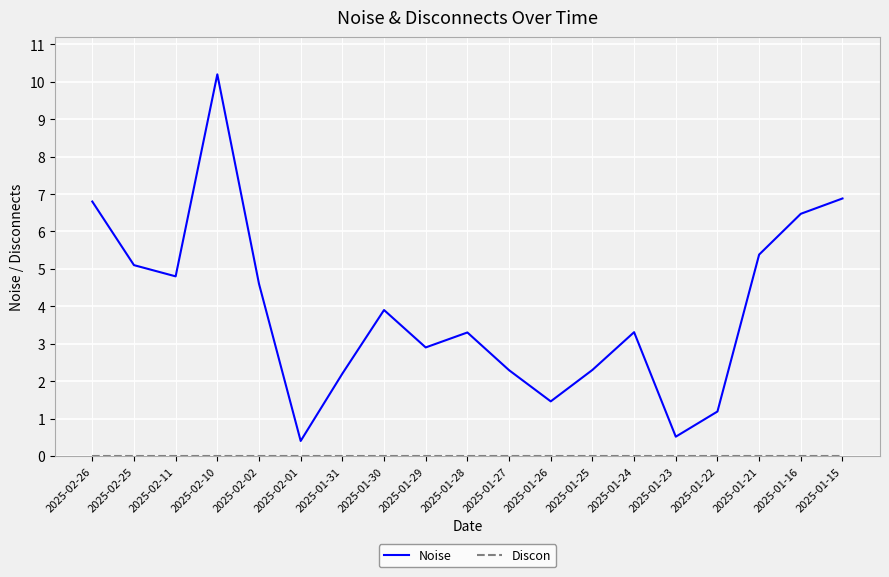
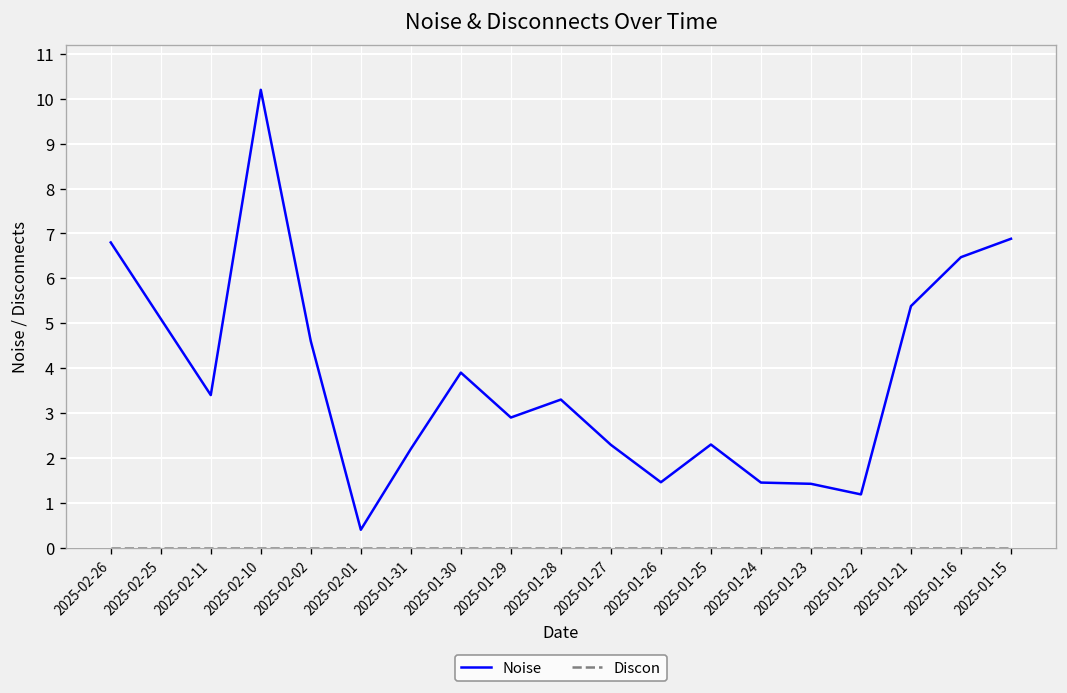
  {
    "Noise": {
      "2025-02-26": 6.8,
      "2025-02-25": 5.1,
-     "2025-02-11": 4.8,
+     "2025-02-11": 3.4,
      "2025-02-10": 10.2,
      "2025-02-02": 4.6,
      "2025-02-01": 0.4,
      "2025-01-31": 2.2,
      "2025-01-30": 3.9,
      "2025-01-29": 2.9,
      "2025-01-28": 3.3,
      "2025-01-27": 2.3,
      "2025-01-26": 1.5,
      "2025-01-25": 2.3,
-     "2025-01-24": 3.3,
-     "2025-01-23": 0.5,
+     "2025-01-24": 1.5,
+     "2025-01-23": 1.4,
      "2025-01-22": 1.2,
      "2025-01-21": 5.4,
      "2025-01-16": 6.5,
      "2025-01-15": 6.9
    },
    "Discon": {
      "2025-02-26": 0.0,
      "2025-02-25": 0.0,
      "2025-02-11": 0.0,
      "2025-02-10": 0.0,
      "2025-02-02": 0.0,
      "2025-02-01": 0.0,
      "2025-01-31": 0.0,
      "2025-01-30": 0.0,
      "2025-01-29": 0.0,
      "2025-01-28": 0.0,
      "2025-01-27": 0.0,
      "2025-01-26": 0.0,
      "2025-01-25": 0.0,
      "2025-01-24": 0.0,
      "2025-01-23": 0.0,
      "2025-01-22": 0.0,
      "2025-01-21": 0.0,
      "2025-01-16": 0.0,
      "2025-01-15": 0.0
    }
  }
